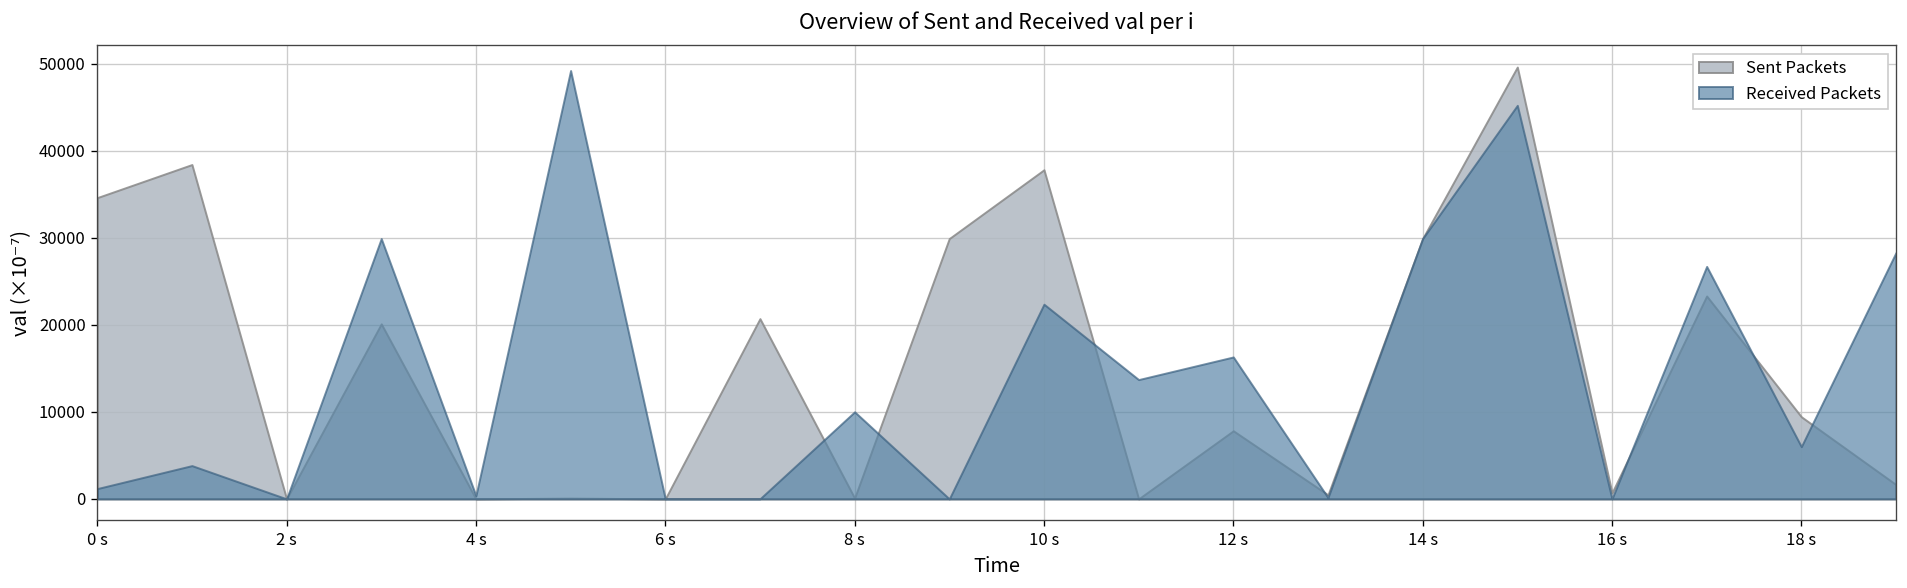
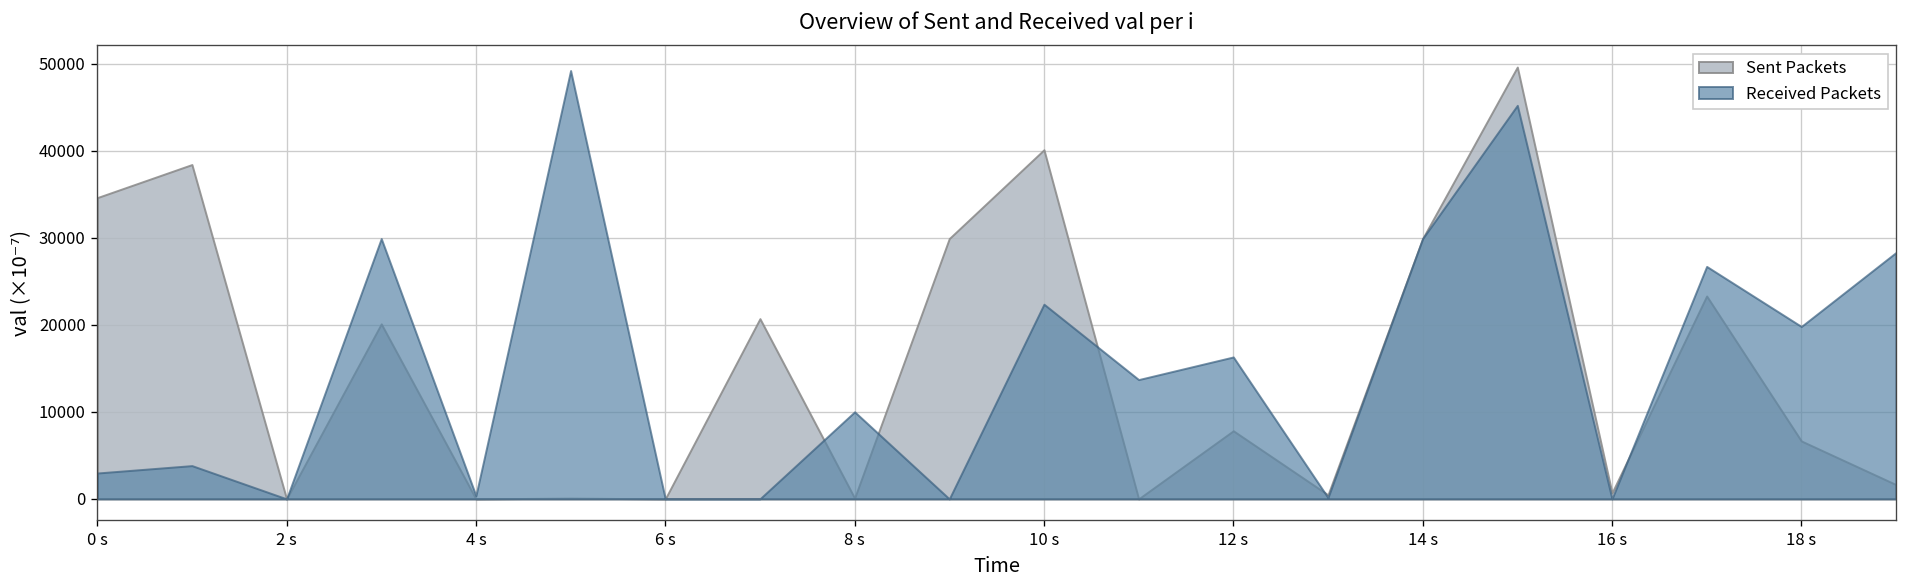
  {
    "Sent Packets": {
      "0 s": 35000,
-     "10 s": 38000,
+     "10 s": 40000,
      "12 s": 8000,
      "16 s": 1000,
-     "18 s": 9000
+     "18 s": 7000
    },
    "Received Packets": {
-     "0 s": 1000,
+     "0 s": 3000,
      "4 s": 0,
      "8 s": 10000,
      "10 s": 22000,
      "12 s": 16000,
-     "18 s": 6000
+     "18 s": 20000
    }
  }
